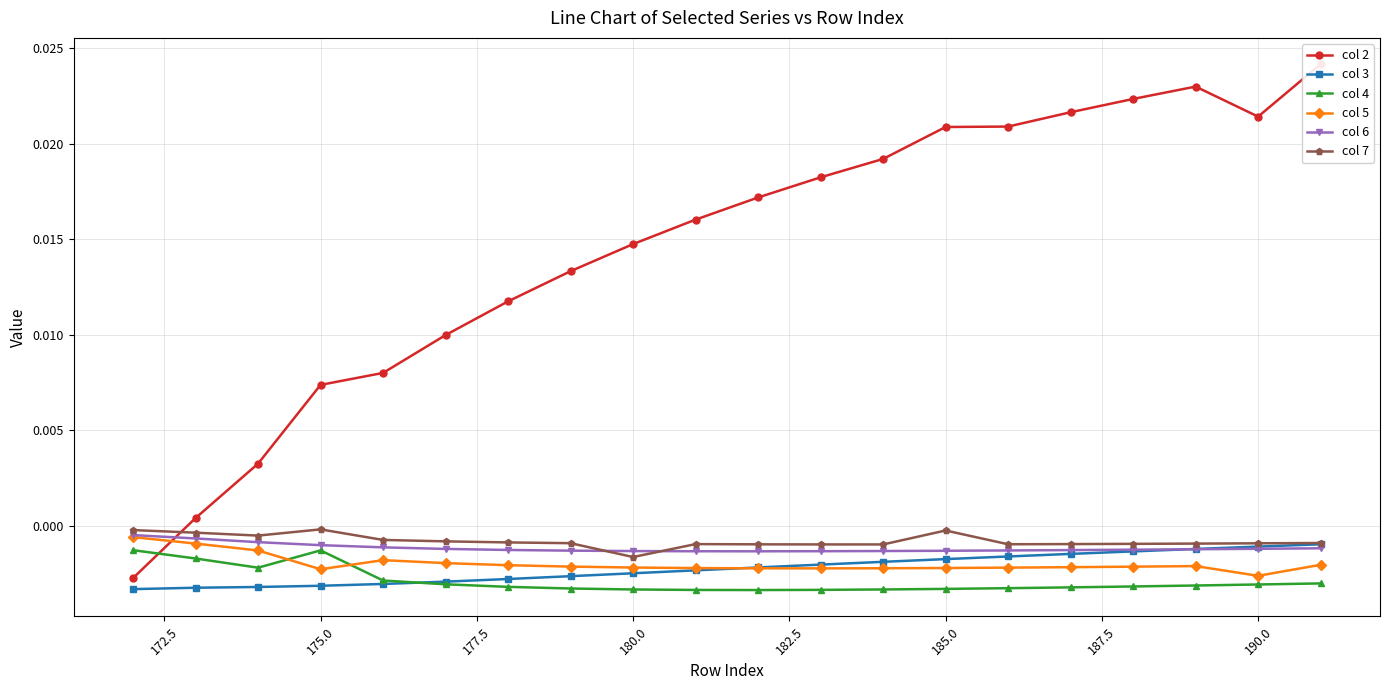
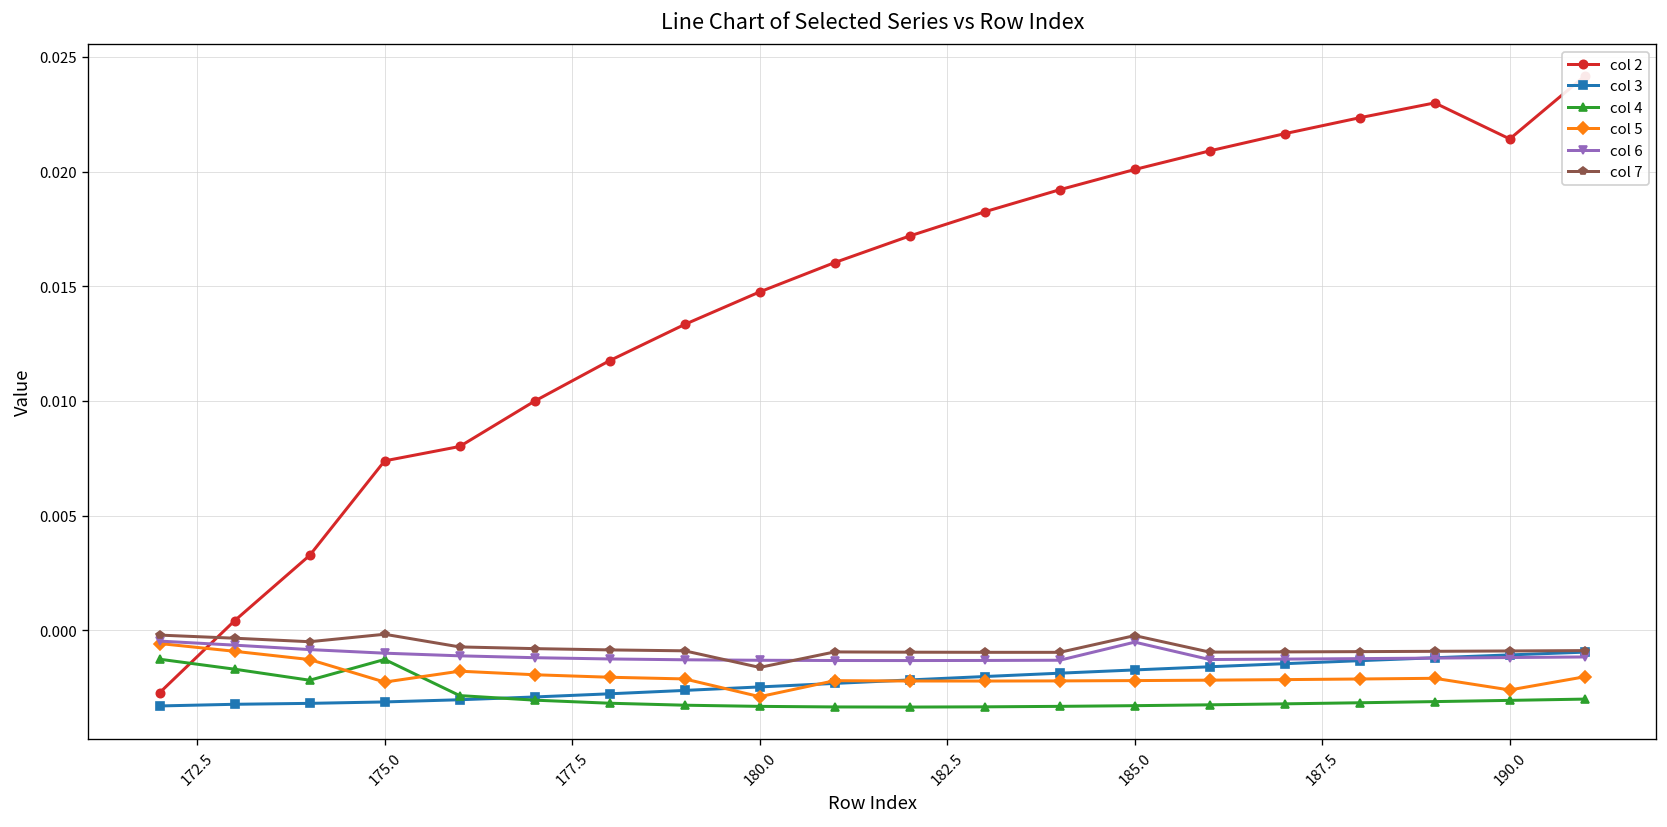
  {
    "col 2": {
      "175.0": 0.0074,
      "180.0": 0.0148,
-     "185.0": 0.0209,
+     "185.0": 0.0201,
      "190.0": 0.0214
    },
    "col 3": {
      "175.0": -0.0031,
      "180.0": -0.0025,
      "185.0": -0.0017
    },
    "col 4": {
      "175.0": -0.0013,
      "180.0": -0.0033,
      "185.0": -0.0033,
      "190.0": -0.0031
    },
    "col 5": {
      "175.0": -0.0023,
-     "180.0": -0.0022,
+     "180.0": -0.0029,
      "185.0": -0.0022,
      "190.0": -0.0026
    },
    "col 6": {
      "175.0": -0.0010,
      "180.0": -0.0013,
-     "185.0": -0.0013
+     "185.0": -0.0005
    },
    "col 7": {
      "175.0": -0.0002,
      "180.0": -0.0016,
      "185.0": -0.0002,
      "190.0": -0.0009
    }
  }
